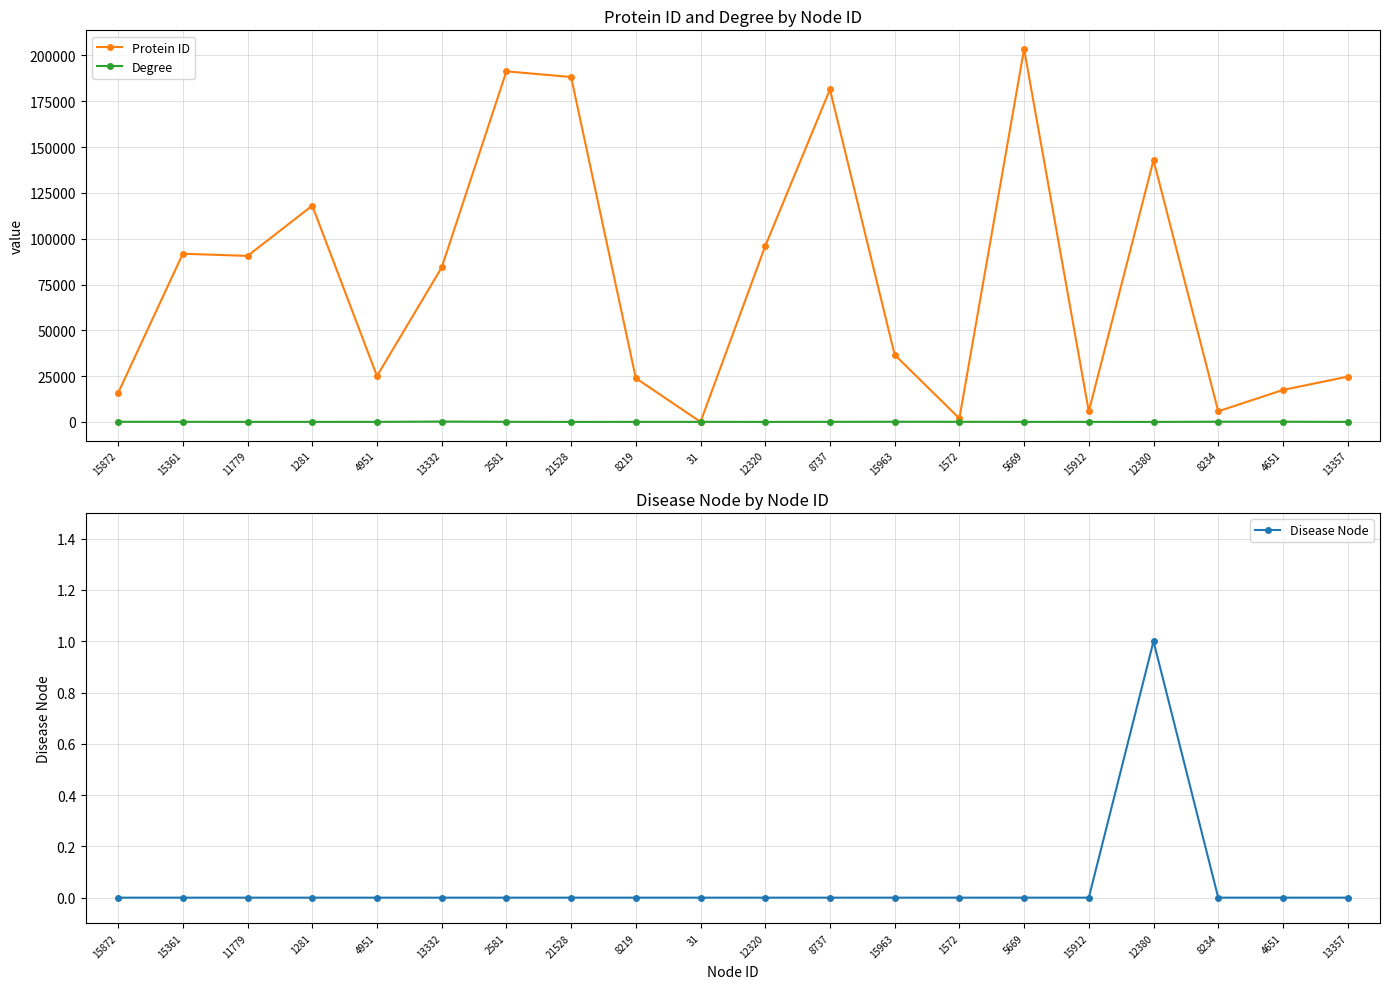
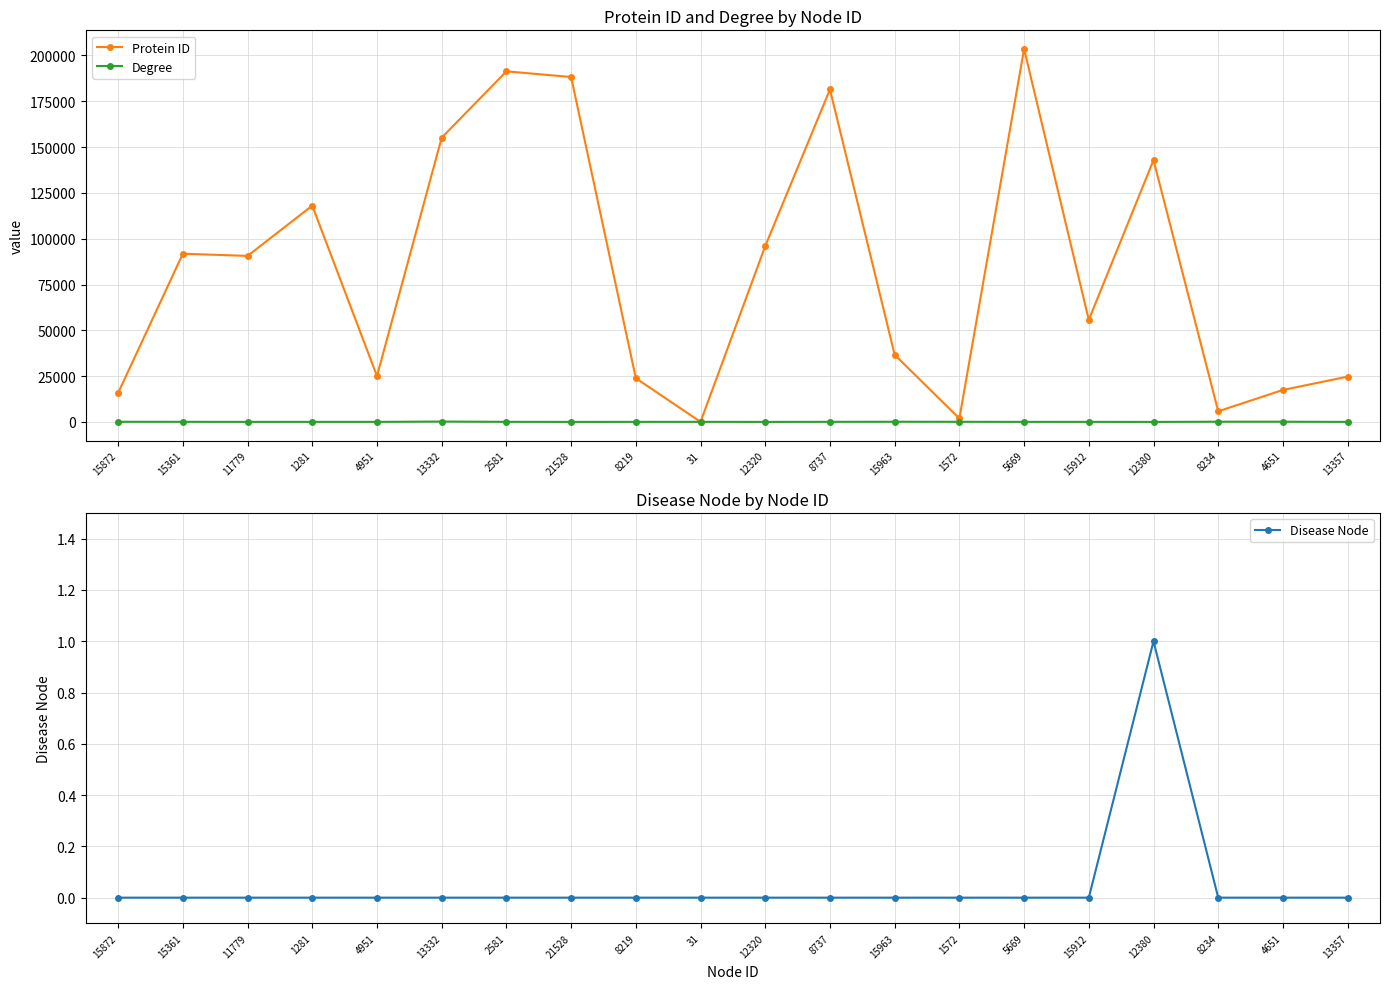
  {
    "Protein ID and Degree by Node ID": {
      "Protein ID": {
        "15872": 16000,
        "15361": 92000,
        "11779": 91000,
        "1281": 118000,
        "4951": 25000,
-       "13332": 84000,
+       "13332": 155000,
        "2581": 191000,
        "21528": 188000,
        "8219": 24000,
        "12320": 96000,
        "8737": 181000,
        "15963": 37000,
        "1572": 2000,
        "5669": 204000,
-       "15912": 6000,
+       "15912": 56000,
        "12380": 143000,
        "8234": 6000,
        "4651": 17000,
        "13357": 25000
      },
      "Degree": {
        "15872": 0,
        "15361": 0,
        "11779": 0,
        "1281": 0,
        "4951": 0,
        "13332": 0,
        "2581": 0,
        "21528": 0,
        "8219": 0,
        "12320": 0,
        "8737": 0,
        "15963": 0,
        "1572": 0,
        "5669": 0,
        "15912": 0,
        "12380": 0,
        "8234": 0,
        "4651": 0,
        "13357": 0
      }
    },
    "Disease Node by Node ID": {
      "15872": 0.00,
      "15361": 0.00,
      "11779": 0.00,
      "1281": 0.00,
      "4951": 0.00,
      "13332": 0.00,
      "2581": 0.00,
      "21528": 0.00,
      "8219": 0.00,
      "31": 0.00,
      "12320": 0.00,
      "8737": 0.00,
      "15963": 0.00,
      "1572": 0.00,
      "5669": 0.00,
      "15912": 0.00,
      "12380": 1.00,
      "8234": 0.00,
      "4651": 0.00,
      "13357": 0.00
    }
  }
